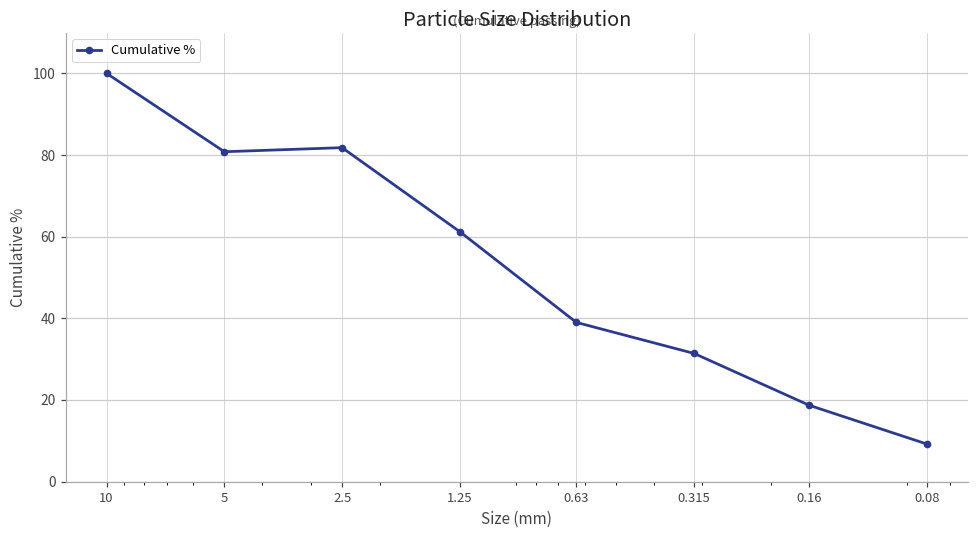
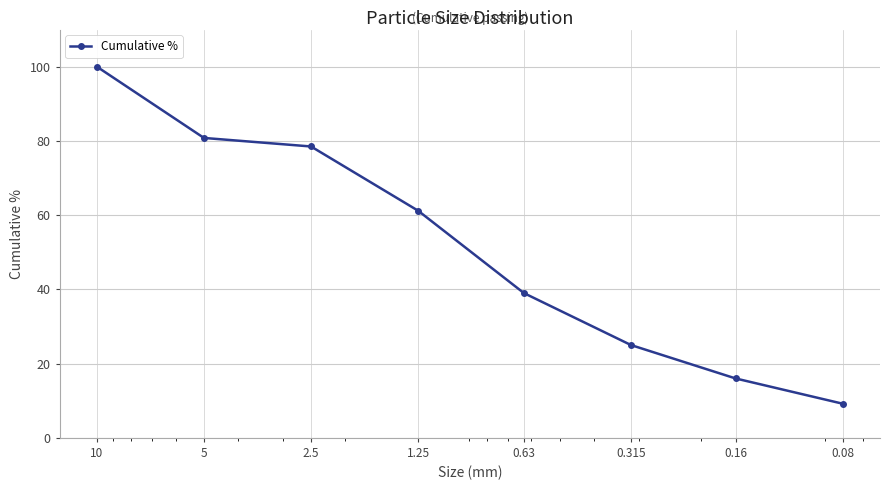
  {
    "10": 100,
    "5": 81,
-   "2.5": 82,
+   "2.5": 79,
    "1.25": 61,
    "0.63": 39,
-   "0.315": 31,
-   "0.16": 19,
+   "0.315": 25,
+   "0.16": 16,
    "0.08": 9
  }
